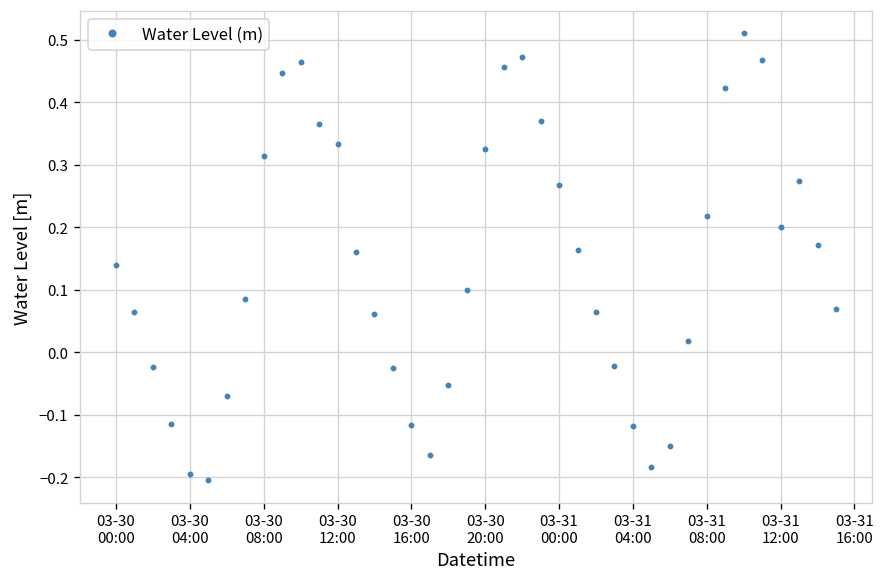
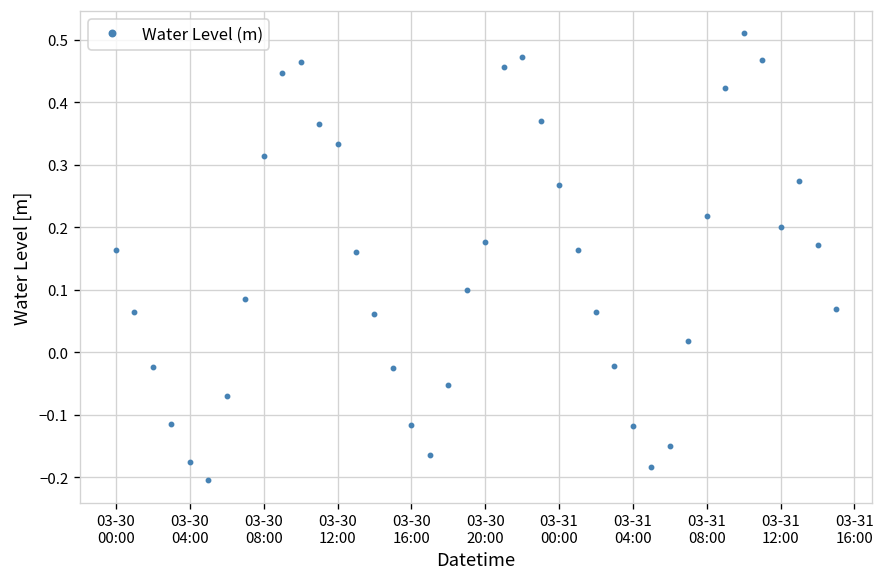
  {
-   "03-30 00:00": 0.14,
-   "03-30 04:00": -0.19,
+   "03-30 00:00": 0.16,
+   "03-30 04:00": -0.18,
    "03-30 08:00": 0.31,
    "03-30 12:00": 0.33,
    "03-30 16:00": -0.12,
-   "03-30 20:00": 0.33,
+   "03-30 20:00": 0.18,
    "03-31 00:00": 0.27,
    "03-31 04:00": -0.12,
    "03-31 08:00": 0.22,
    "03-31 12:00": 0.20
  }
